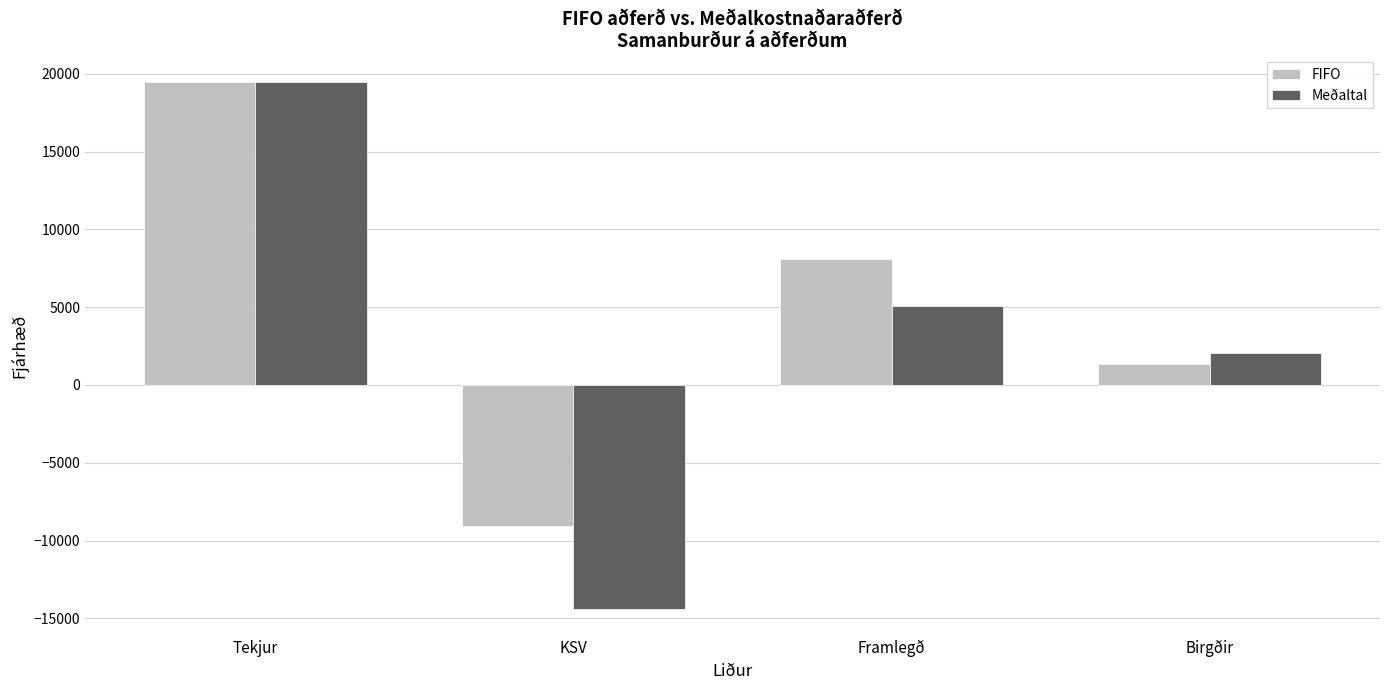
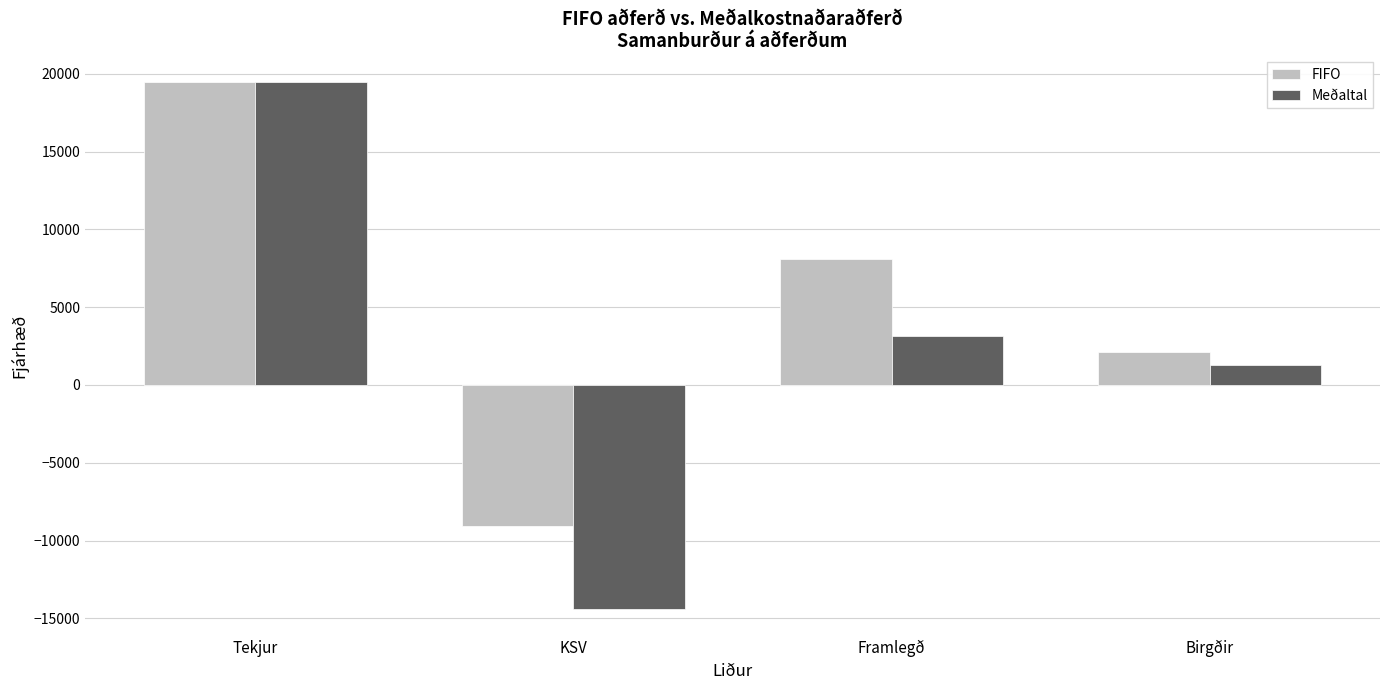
  {
    "FIFO": {
      "Tekjur": 19500,
      "KSV": -9100,
      "Framlegð": 8100,
-     "Birgðir": 1400
+     "Birgðir": 2100
    },
    "Meðaltal": {
      "Tekjur": 19500,
      "KSV": -14400,
-     "Framlegð": 5100,
-     "Birgðir": 2100
+     "Framlegð": 3100,
+     "Birgðir": 1300
    }
  }
